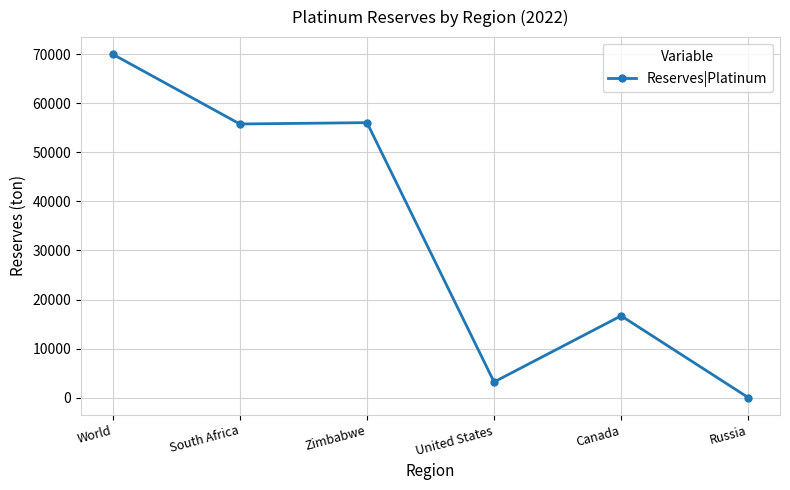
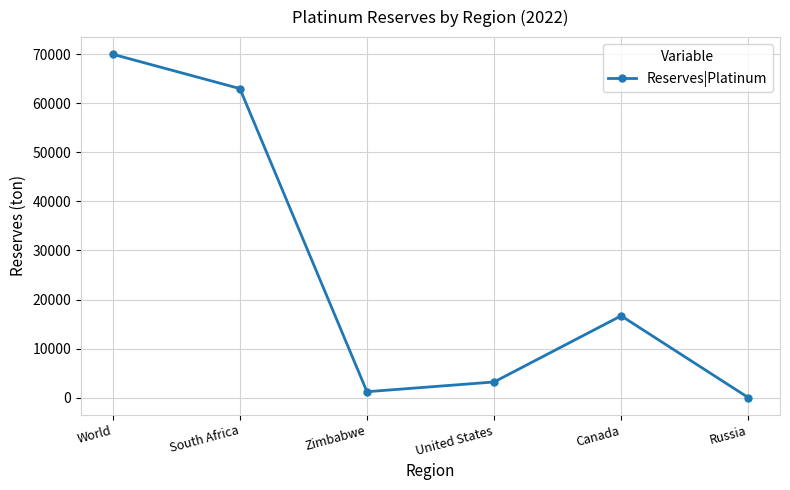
  {
    "World": 70000,
-   "South Africa": 56000,
-   "Zimbabwe": 56000,
+   "South Africa": 63000,
+   "Zimbabwe": 1000,
    "United States": 3000,
    "Canada": 17000,
    "Russia": 0
  }
